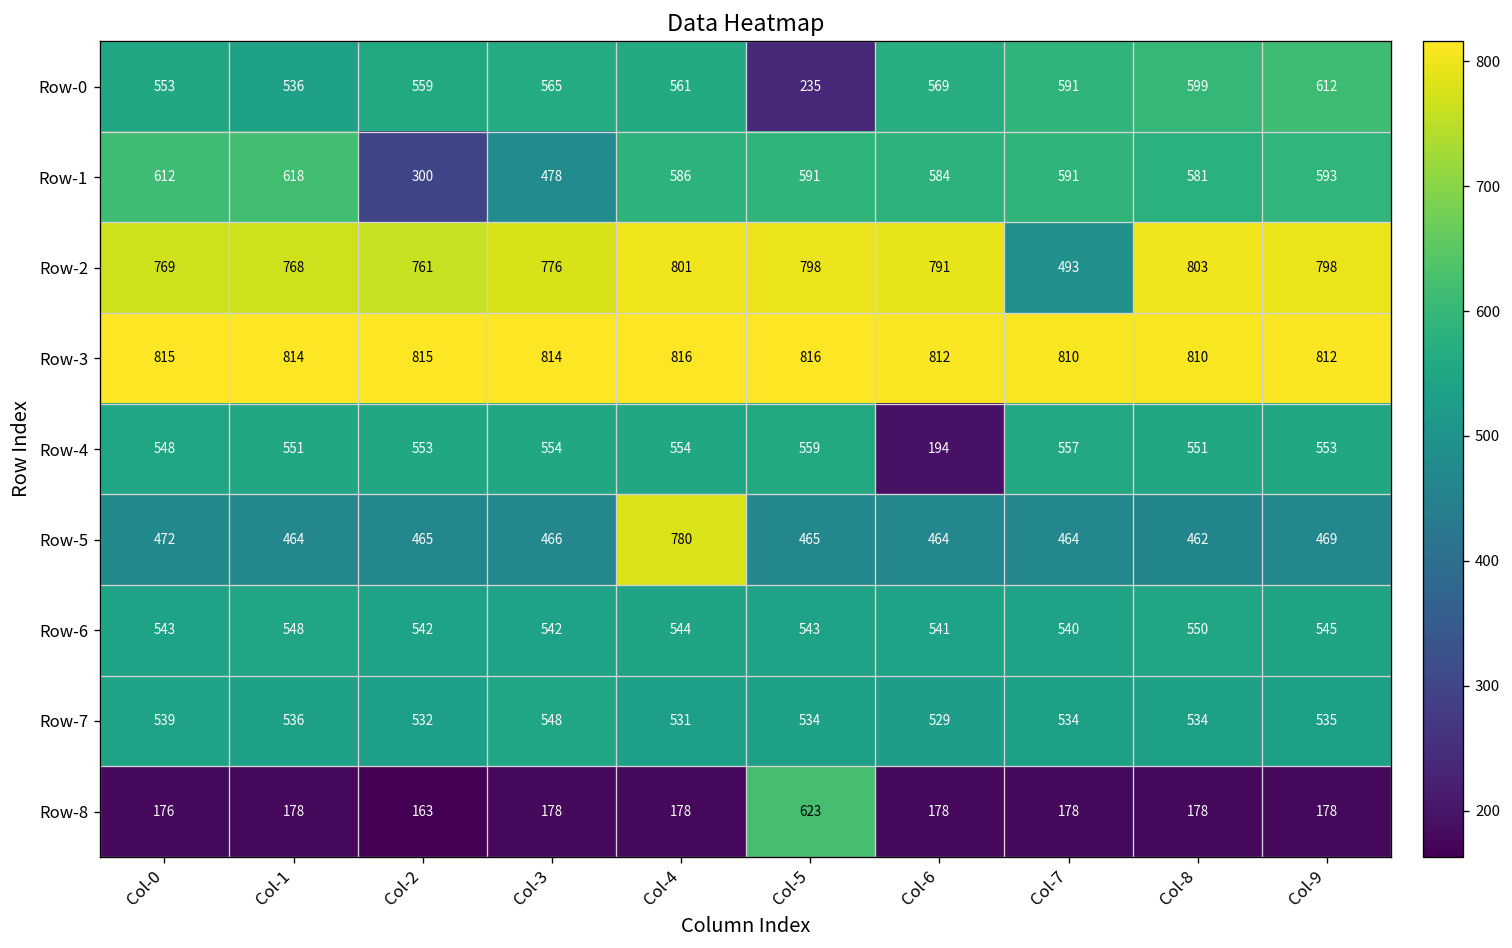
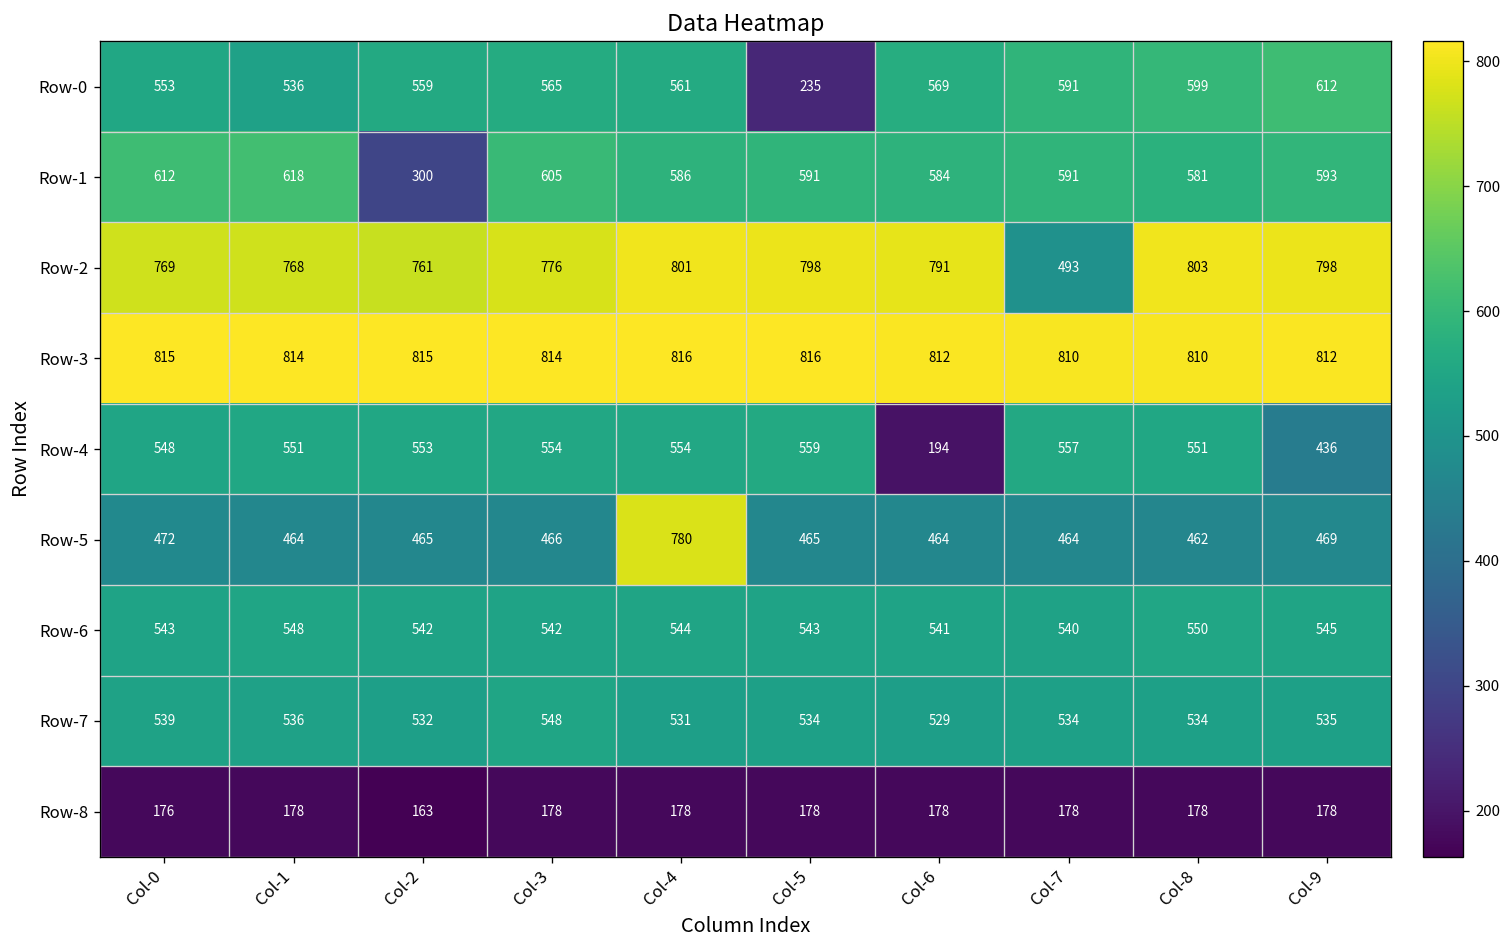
  {
    "Row-0": {
      "Col-0": 553,
      "Col-1": 536,
      "Col-2": 559,
      "Col-3": 565,
      "Col-4": 561,
      "Col-5": 235,
      "Col-6": 569,
      "Col-7": 591,
      "Col-8": 599,
      "Col-9": 612
    },
    "Row-1": {
      "Col-0": 612,
      "Col-1": 618,
      "Col-2": 300,
-     "Col-3": 478,
+     "Col-3": 605,
      "Col-4": 586,
      "Col-5": 591,
      "Col-6": 584,
      "Col-7": 591,
      "Col-8": 581,
      "Col-9": 593
    },
    "Row-2": {
      "Col-0": 769,
      "Col-1": 768,
      "Col-2": 761,
      "Col-3": 776,
      "Col-4": 801,
      "Col-5": 798,
      "Col-6": 791,
      "Col-7": 493,
      "Col-8": 803,
      "Col-9": 798
    },
    "Row-3": {
      "Col-0": 815,
      "Col-1": 814,
      "Col-2": 815,
      "Col-3": 814,
      "Col-4": 816,
      "Col-5": 816,
      "Col-6": 812,
      "Col-7": 810,
      "Col-8": 810,
      "Col-9": 812
    },
    "Row-4": {
      "Col-0": 548,
      "Col-1": 551,
      "Col-2": 553,
      "Col-3": 554,
      "Col-4": 554,
      "Col-5": 559,
      "Col-6": 194,
      "Col-7": 557,
      "Col-8": 551,
-     "Col-9": 553
+     "Col-9": 436
    },
    "Row-5": {
      "Col-0": 472,
      "Col-1": 464,
      "Col-2": 465,
      "Col-3": 466,
      "Col-4": 780,
      "Col-5": 465,
      "Col-6": 464,
      "Col-7": 464,
      "Col-8": 462,
      "Col-9": 469
    },
    "Row-6": {
      "Col-0": 543,
      "Col-1": 548,
      "Col-2": 542,
      "Col-3": 542,
      "Col-4": 544,
      "Col-5": 543,
      "Col-6": 541,
      "Col-7": 540,
      "Col-8": 550,
      "Col-9": 545
    },
    "Row-7": {
      "Col-0": 539,
      "Col-1": 536,
      "Col-2": 532,
      "Col-3": 548,
      "Col-4": 531,
      "Col-5": 534,
      "Col-6": 529,
      "Col-7": 534,
      "Col-8": 534,
      "Col-9": 535
    },
    "Row-8": {
      "Col-0": 176,
      "Col-1": 178,
      "Col-2": 163,
      "Col-3": 178,
      "Col-4": 178,
-     "Col-5": 623,
+     "Col-5": 178,
      "Col-6": 178,
      "Col-7": 178,
      "Col-8": 178,
      "Col-9": 178
    }
  }
